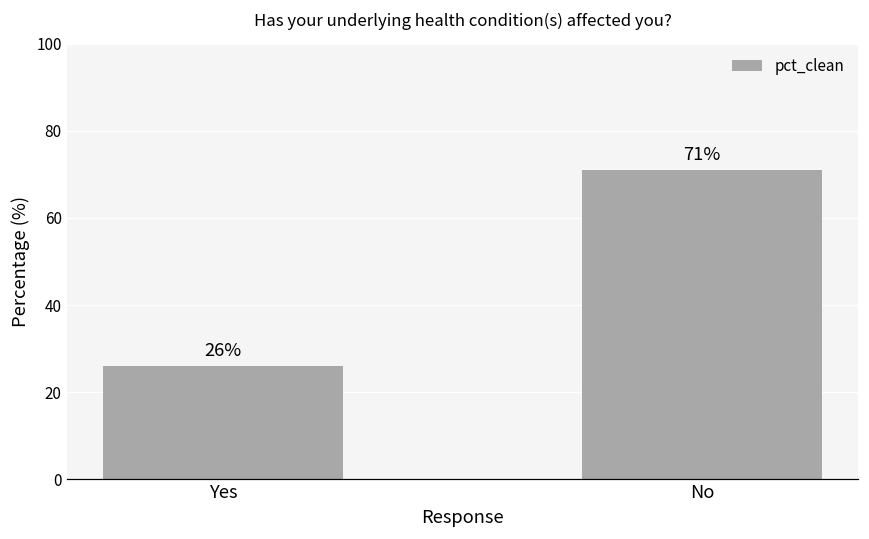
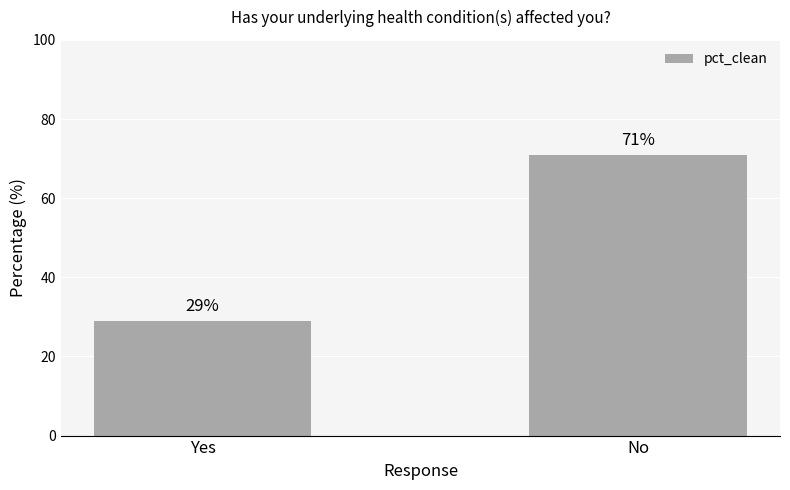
  {
-   "Yes": "26%",
+   "Yes": "29%",
    "No": "71%"
  }
